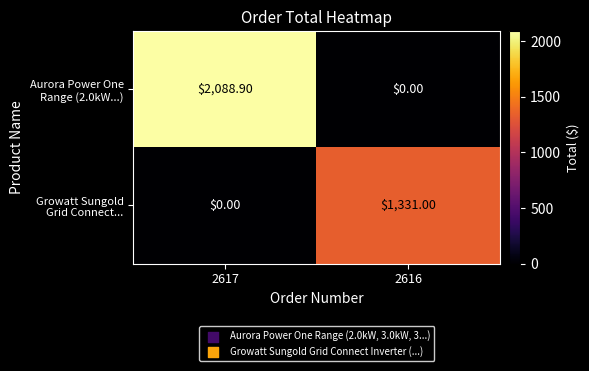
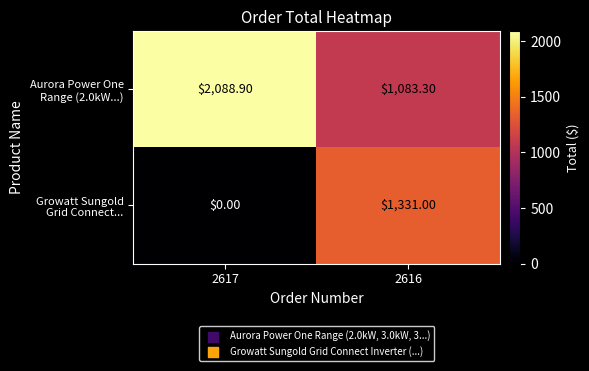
  {
    "Aurora Power One Range (2.0kW...)": {
      "2617": "$2,088.90",
-     "2616": "$0.00"
+     "2616": "$1,083.30"
    },
    "Growatt Sungold Grid Connect...": {
      "2617": "$0.00",
      "2616": "$1,331.00"
    }
  }
